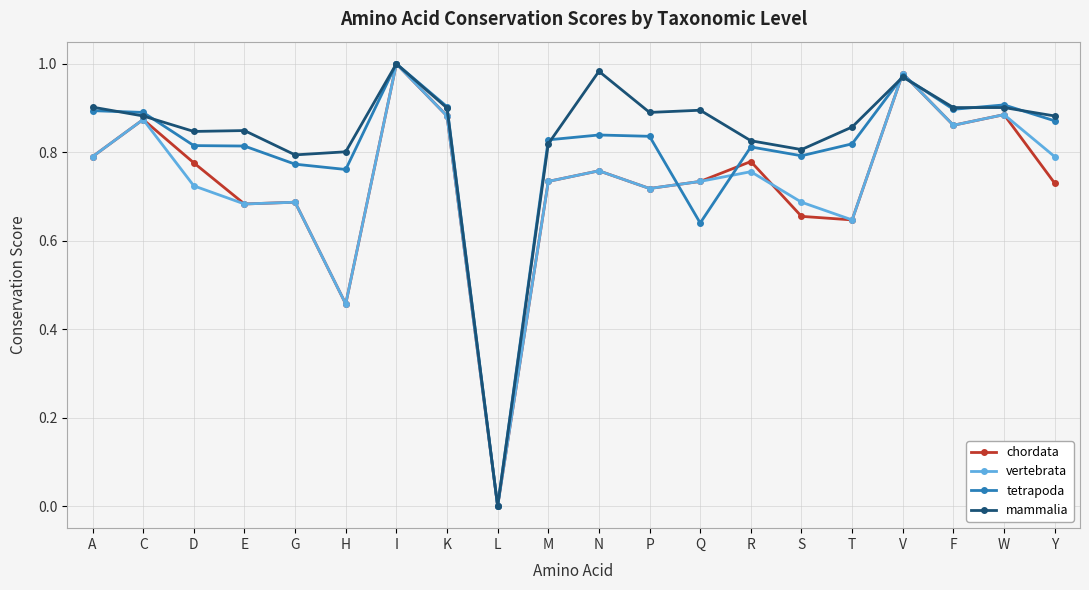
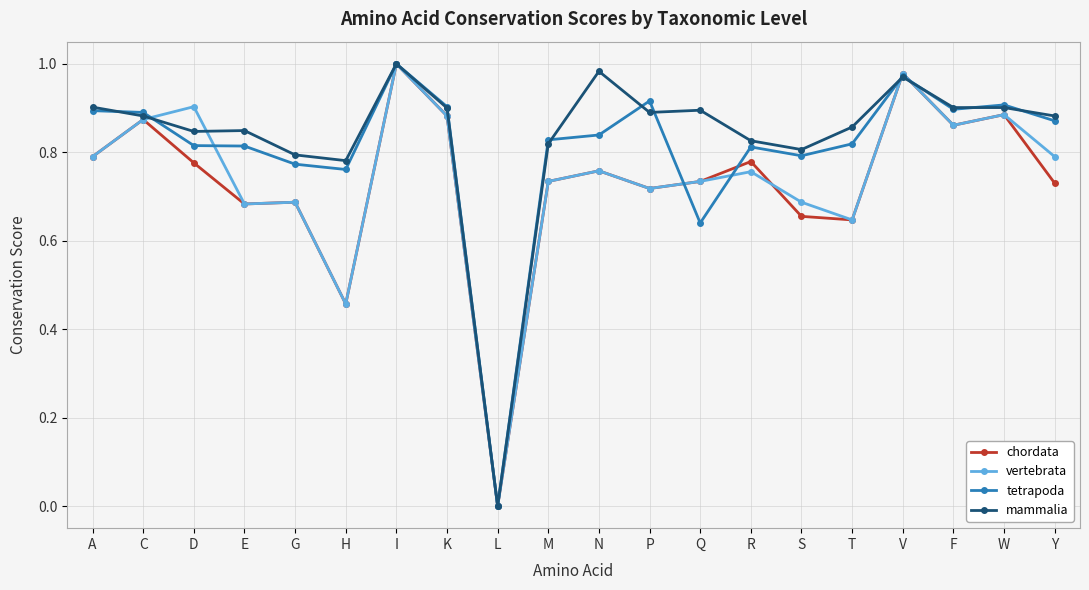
  {
    "chordata": {
      "D": 0.78,
      "R": 0.78,
      "S": 0.66,
      "Y": 0.73
    },
    "vertebrata": {
-     "D": 0.72,
+     "D": 0.90,
      "R": 0.76,
      "S": 0.69,
      "Y": 0.79
    },
    "tetrapoda": {
      "A": 0.89,
      "C": 0.89,
      "D": 0.82,
      "E": 0.81,
      "G": 0.77,
      "H": 0.76,
      "M": 0.83,
      "N": 0.84,
-     "P": 0.84,
+     "P": 0.92,
      "Q": 0.64,
      "R": 0.81,
      "S": 0.79,
      "T": 0.82,
      "W": 0.91,
      "Y": 0.87
    },
    "mammalia": {
      "A": 0.90,
      "C": 0.88,
      "D": 0.85,
      "E": 0.85,
      "G": 0.79,
-     "H": 0.80,
+     "H": 0.78,
      "M": 0.82,
      "N": 0.98,
      "P": 0.89,
      "Q": 0.90,
      "R": 0.83,
      "S": 0.81,
      "T": 0.86,
      "W": 0.90,
      "Y": 0.88
    }
  }
